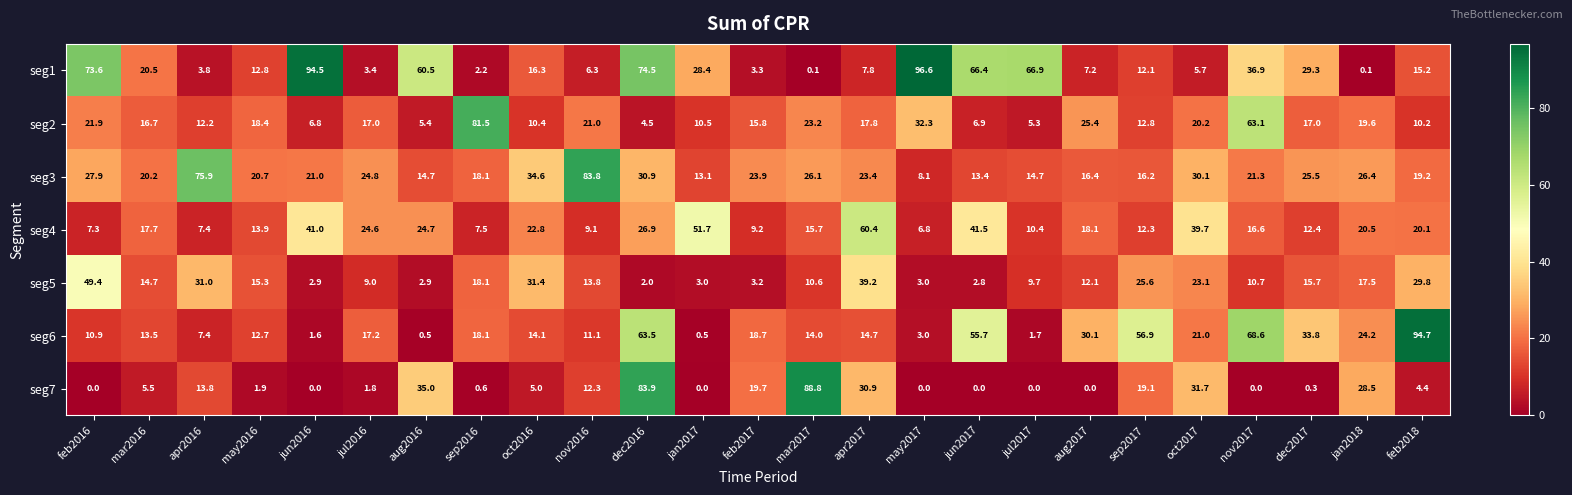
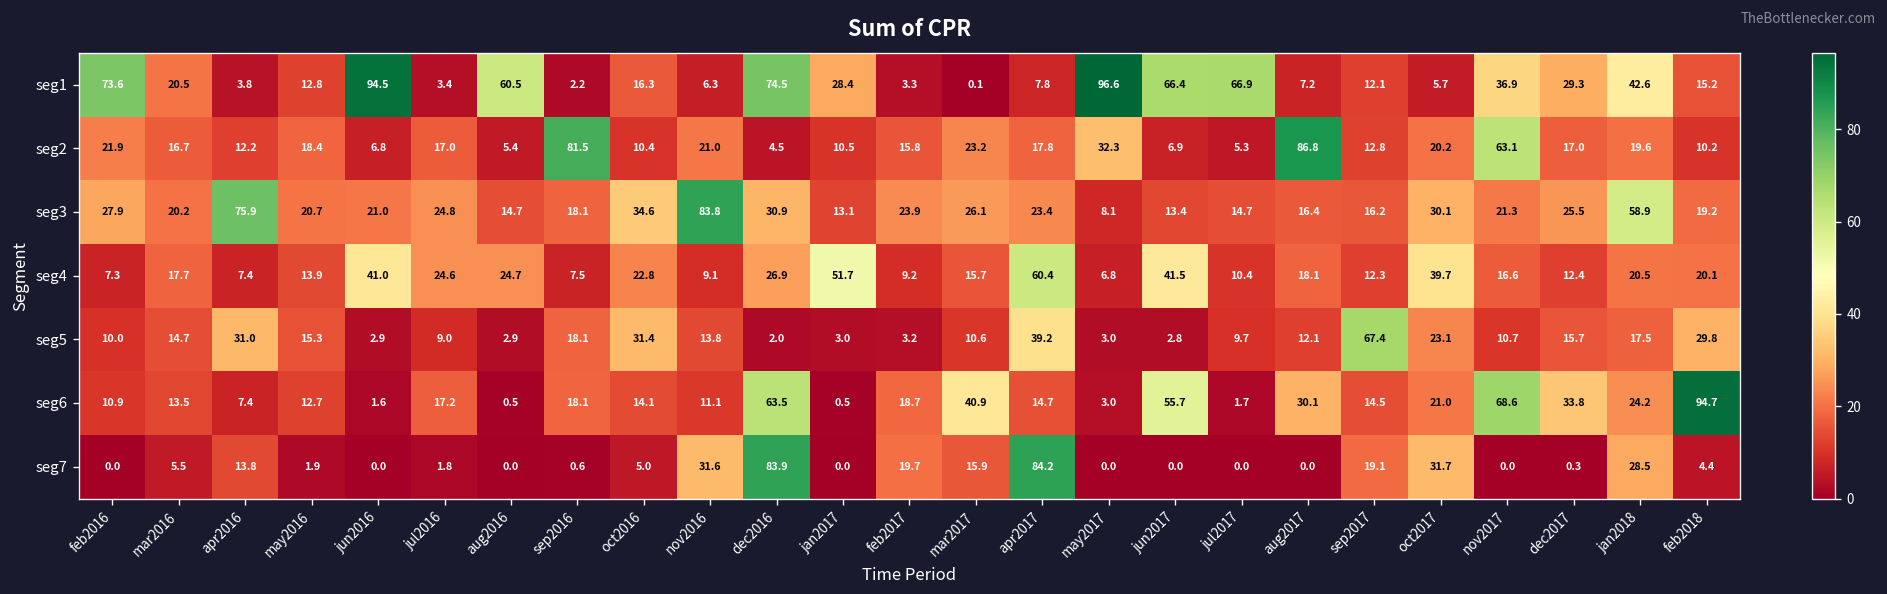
  {
    "seg1": {
      "feb2016": 73.6,
      "mar2016": 20.5,
      "apr2016": 3.8,
      "may2016": 12.8,
      "jun2016": 94.5,
      "jul2016": 3.4,
      "aug2016": 60.5,
      "sep2016": 2.2,
      "oct2016": 16.3,
      "nov2016": 6.3,
      "dec2016": 74.5,
      "jan2017": 28.4,
      "feb2017": 3.3,
      "mar2017": 0.1,
      "apr2017": 7.8,
      "may2017": 96.6,
      "jun2017": 66.4,
      "jul2017": 66.9,
      "aug2017": 7.2,
      "sep2017": 12.1,
      "oct2017": 5.7,
      "nov2017": 36.9,
      "dec2017": 29.3,
-     "jan2018": 0.1,
+     "jan2018": 42.6,
      "feb2018": 15.2
    },
    "seg2": {
      "feb2016": 21.9,
      "mar2016": 16.7,
      "apr2016": 12.2,
      "may2016": 18.4,
      "jun2016": 6.8,
      "jul2016": 17.0,
      "aug2016": 5.4,
      "sep2016": 81.5,
      "oct2016": 10.4,
      "nov2016": 21.0,
      "dec2016": 4.5,
      "jan2017": 10.5,
      "feb2017": 15.8,
      "mar2017": 23.2,
      "apr2017": 17.8,
      "may2017": 32.3,
      "jun2017": 6.9,
      "jul2017": 5.3,
-     "aug2017": 25.4,
+     "aug2017": 86.8,
      "sep2017": 12.8,
      "oct2017": 20.2,
      "nov2017": 63.1,
      "dec2017": 17.0,
      "jan2018": 19.6,
      "feb2018": 10.2
    },
    "seg3": {
      "feb2016": 27.9,
      "mar2016": 20.2,
      "apr2016": 75.9,
      "may2016": 20.7,
      "jun2016": 21.0,
      "jul2016": 24.8,
      "aug2016": 14.7,
      "sep2016": 18.1,
      "oct2016": 34.6,
      "nov2016": 83.8,
      "dec2016": 30.9,
      "jan2017": 13.1,
      "feb2017": 23.9,
      "mar2017": 26.1,
      "apr2017": 23.4,
      "may2017": 8.1,
      "jun2017": 13.4,
      "jul2017": 14.7,
      "aug2017": 16.4,
      "sep2017": 16.2,
      "oct2017": 30.1,
      "nov2017": 21.3,
      "dec2017": 25.5,
-     "jan2018": 26.4,
+     "jan2018": 58.9,
      "feb2018": 19.2
    },
    "seg4": {
      "feb2016": 7.3,
      "mar2016": 17.7,
      "apr2016": 7.4,
      "may2016": 13.9,
      "jun2016": 41.0,
      "jul2016": 24.6,
      "aug2016": 24.7,
      "sep2016": 7.5,
      "oct2016": 22.8,
      "nov2016": 9.1,
      "dec2016": 26.9,
      "jan2017": 51.7,
      "feb2017": 9.2,
      "mar2017": 15.7,
      "apr2017": 60.4,
      "may2017": 6.8,
      "jun2017": 41.5,
      "jul2017": 10.4,
      "aug2017": 18.1,
      "sep2017": 12.3,
      "oct2017": 39.7,
      "nov2017": 16.6,
      "dec2017": 12.4,
      "jan2018": 20.5,
      "feb2018": 20.1
    },
    "seg5": {
-     "feb2016": 49.4,
+     "feb2016": 10.0,
      "mar2016": 14.7,
      "apr2016": 31.0,
      "may2016": 15.3,
      "jun2016": 2.9,
      "jul2016": 9.0,
      "aug2016": 2.9,
      "sep2016": 18.1,
      "oct2016": 31.4,
      "nov2016": 13.8,
      "dec2016": 2.0,
      "jan2017": 3.0,
      "feb2017": 3.2,
      "mar2017": 10.6,
      "apr2017": 39.2,
      "may2017": 3.0,
      "jun2017": 2.8,
      "jul2017": 9.7,
      "aug2017": 12.1,
-     "sep2017": 25.6,
+     "sep2017": 67.4,
      "oct2017": 23.1,
      "nov2017": 10.7,
      "dec2017": 15.7,
      "jan2018": 17.5,
      "feb2018": 29.8
    },
    "seg6": {
      "feb2016": 10.9,
      "mar2016": 13.5,
      "apr2016": 7.4,
      "may2016": 12.7,
      "jun2016": 1.6,
      "jul2016": 17.2,
      "aug2016": 0.5,
      "sep2016": 18.1,
      "oct2016": 14.1,
      "nov2016": 11.1,
      "dec2016": 63.5,
      "jan2017": 0.5,
      "feb2017": 18.7,
-     "mar2017": 14.0,
+     "mar2017": 40.9,
      "apr2017": 14.7,
      "may2017": 3.0,
      "jun2017": 55.7,
      "jul2017": 1.7,
      "aug2017": 30.1,
-     "sep2017": 56.9,
+     "sep2017": 14.5,
      "oct2017": 21.0,
      "nov2017": 68.6,
      "dec2017": 33.8,
      "jan2018": 24.2,
      "feb2018": 94.7
    },
    "seg7": {
      "feb2016": 0.0,
      "mar2016": 5.5,
      "apr2016": 13.8,
      "may2016": 1.9,
      "jun2016": 0.0,
      "jul2016": 1.8,
-     "aug2016": 35.0,
+     "aug2016": 0.0,
      "sep2016": 0.6,
      "oct2016": 5.0,
-     "nov2016": 12.3,
+     "nov2016": 31.6,
      "dec2016": 83.9,
      "jan2017": 0.0,
      "feb2017": 19.7,
-     "mar2017": 88.8,
-     "apr2017": 30.9,
+     "mar2017": 15.9,
+     "apr2017": 84.2,
      "may2017": 0.0,
      "jun2017": 0.0,
      "jul2017": 0.0,
      "aug2017": 0.0,
      "sep2017": 19.1,
      "oct2017": 31.7,
      "nov2017": 0.0,
      "dec2017": 0.3,
      "jan2018": 28.5,
      "feb2018": 4.4
    }
  }
